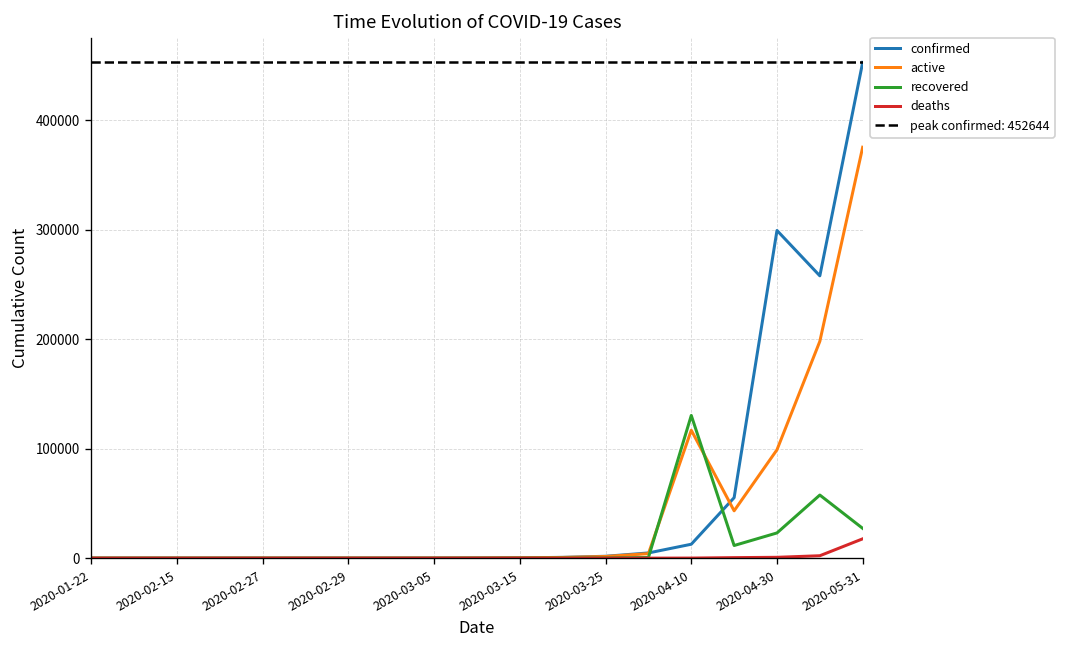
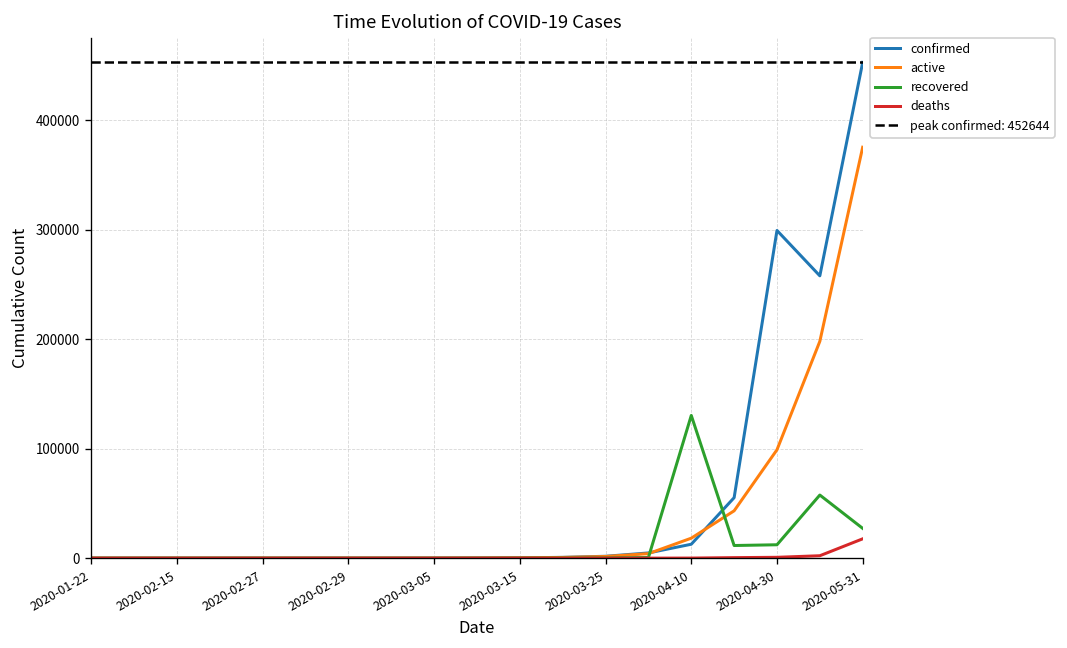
  {
    "confirmed": {
      "2020-04-10": 10000,
      "2020-04-30": 300000,
      "2020-05-31": 450000
    },
    "active": {
-     "2020-04-10": 120000,
+     "2020-04-10": 20000,
      "2020-04-30": 100000,
      "2020-05-31": 380000
    },
    "recovered": {
      "2020-04-10": 130000,
-     "2020-04-30": 20000,
+     "2020-04-30": 10000,
      "2020-05-31": 30000
    },
    "deaths": {
      "2020-04-10": 0,
      "2020-04-30": 0,
      "2020-05-31": 20000
    }
  }
